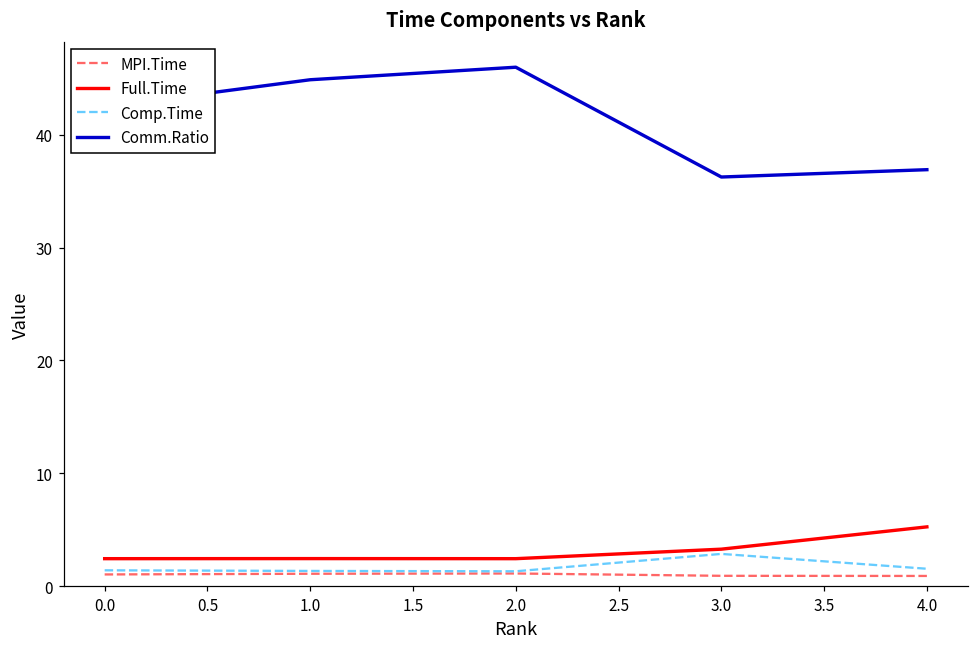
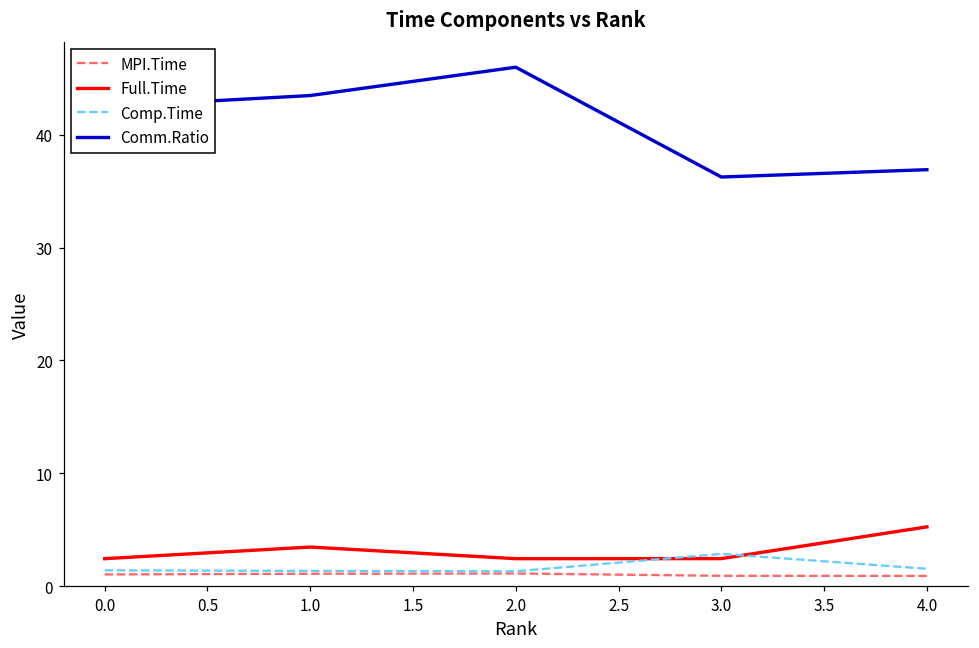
  {
    "MPI.Time": {
      "0.0": 1.0,
      "1.0": 1.1,
      "3.0": 0.9,
      "4.0": 0.9
    },
    "Full.Time": {
      "0.0": 2.4,
-     "1.0": 2.4,
+     "1.0": 3.5,
      "2.0": 2.4,
-     "3.0": 3.3,
+     "3.0": 2.4,
      "4.0": 5.2
    },
    "Comp.Time": {
      "0.0": 1.4,
      "1.0": 1.3,
      "3.0": 2.9,
      "4.0": 1.5
    },
    "Comm.Ratio": {
-     "1.0": 44.9,
+     "1.0": 43.5,
      "2.0": 46.0,
      "3.0": 36.3,
      "4.0": 36.9
    }
  }
